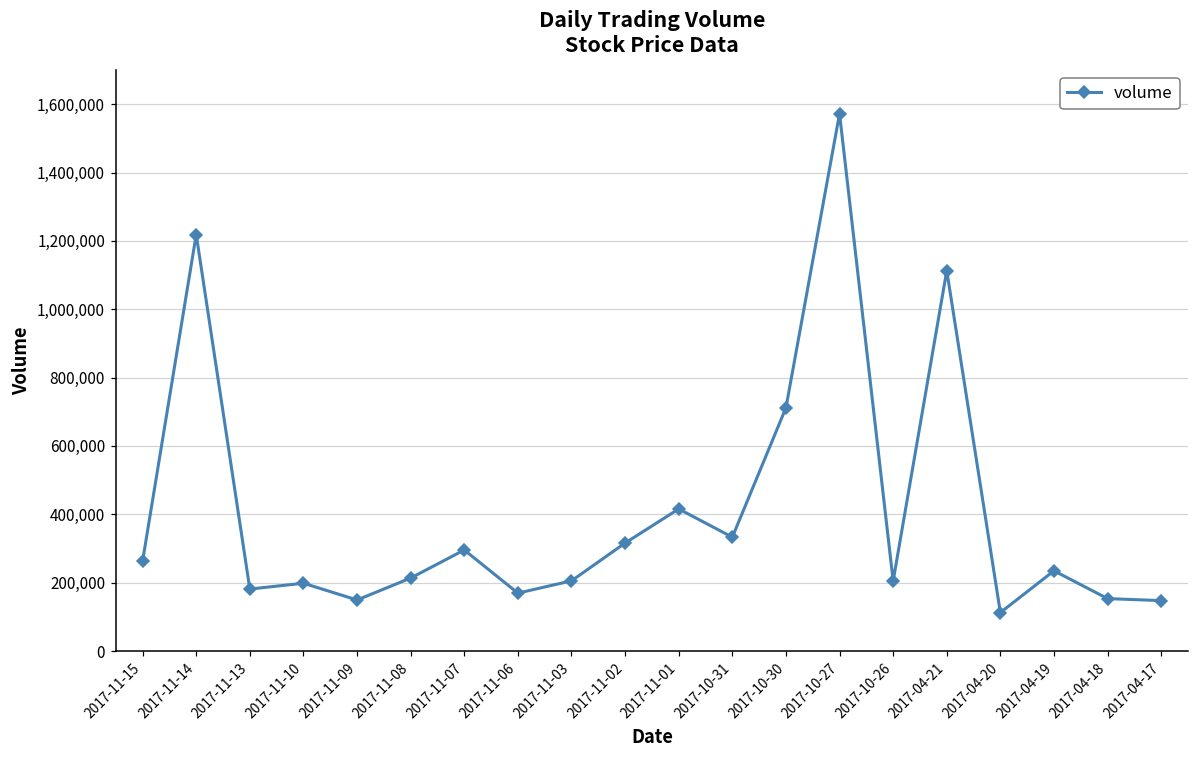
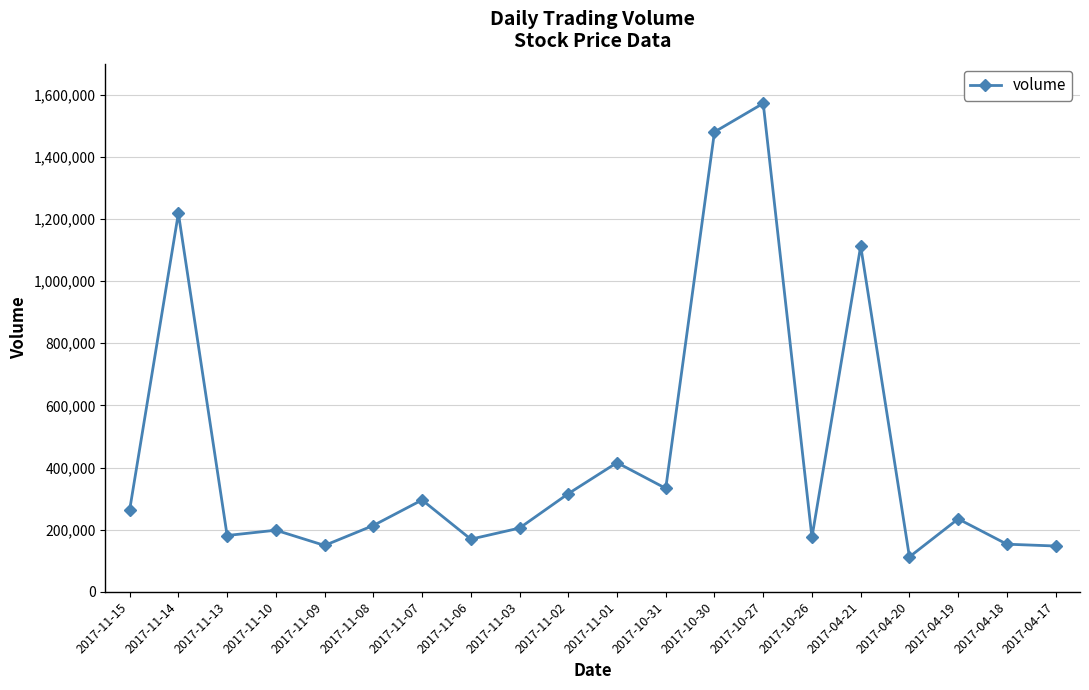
  {
    "2017-11-15": "260,000",
    "2017-11-14": "1,220,000",
    "2017-11-13": "180,000",
    "2017-11-10": "200,000",
    "2017-11-09": "150,000",
    "2017-11-08": "210,000",
    "2017-11-07": "300,000",
    "2017-11-06": "170,000",
    "2017-11-03": "210,000",
    "2017-11-02": "320,000",
    "2017-11-01": "420,000",
    "2017-10-31": "330,000",
-   "2017-10-30": "710,000",
+   "2017-10-30": "1,480,000",
    "2017-10-27": "1,570,000",
-   "2017-10-26": "200,000",
+   "2017-10-26": "180,000",
    "2017-04-21": "1,110,000",
    "2017-04-20": "110,000",
    "2017-04-19": "230,000",
    "2017-04-18": "150,000",
    "2017-04-17": "150,000"
  }
